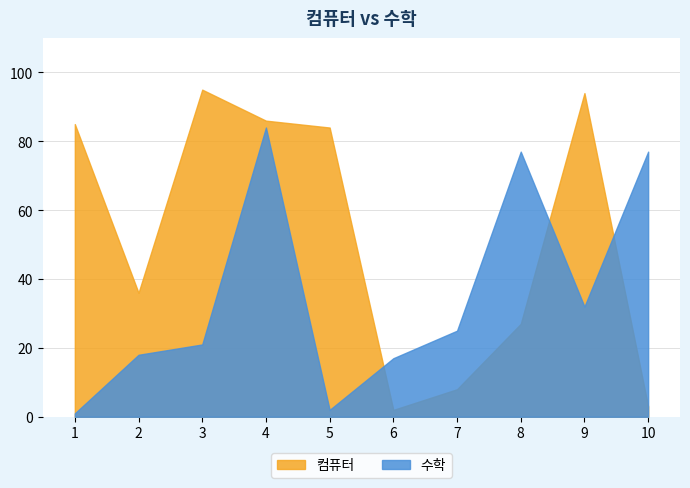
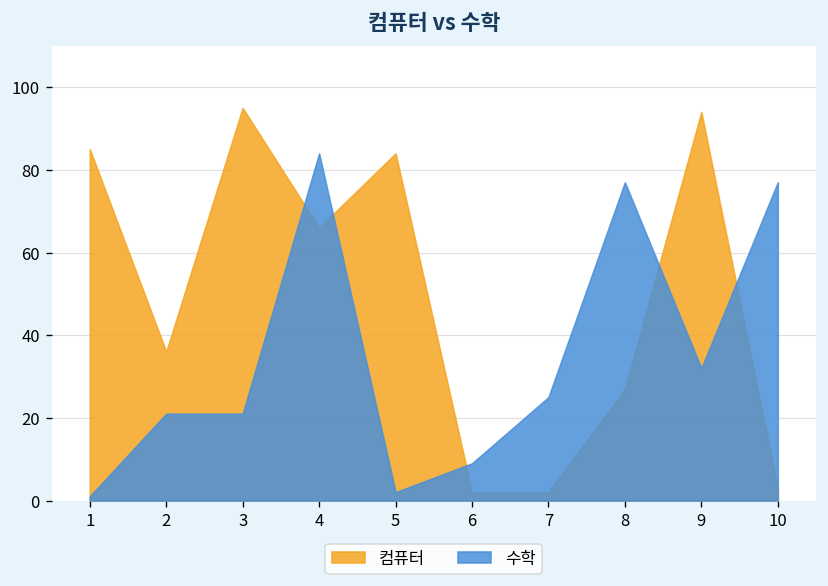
  {
    "컴퓨터": {
      "1": 85,
      "2": 36,
      "3": 95,
-     "4": 86,
+     "4": 66,
      "5": 84,
      "6": 2,
-     "7": 8,
+     "7": 2,
      "8": 27,
      "9": 94,
      "10": 3
    },
    "수학": {
      "1": 1,
-     "2": 18,
+     "2": 21,
      "3": 21,
      "4": 84,
      "5": 2,
-     "6": 17,
+     "6": 9,
      "7": 25,
      "8": 77,
      "9": 32,
      "10": 77
    }
  }
